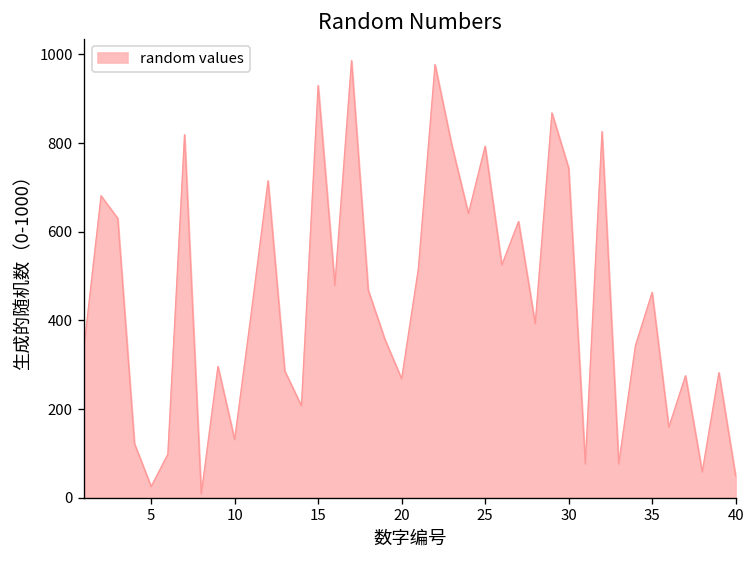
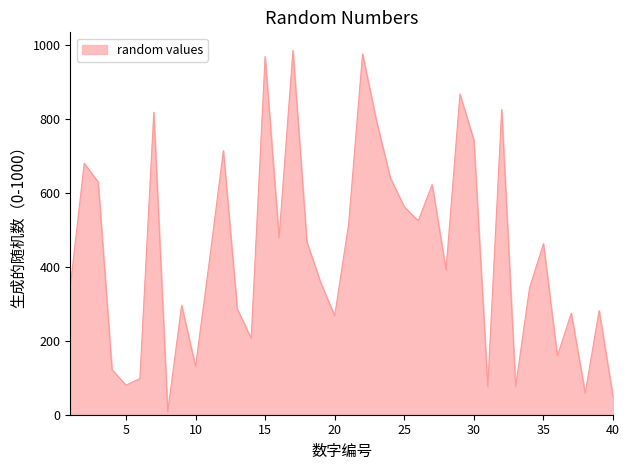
  {
-   "5": 30,
+   "5": 80,
    "10": 130,
-   "15": 930,
+   "15": 970,
    "20": 270,
-   "25": 790,
+   "25": 560,
    "30": 740,
    "35": 460,
    "40": 50
  }
